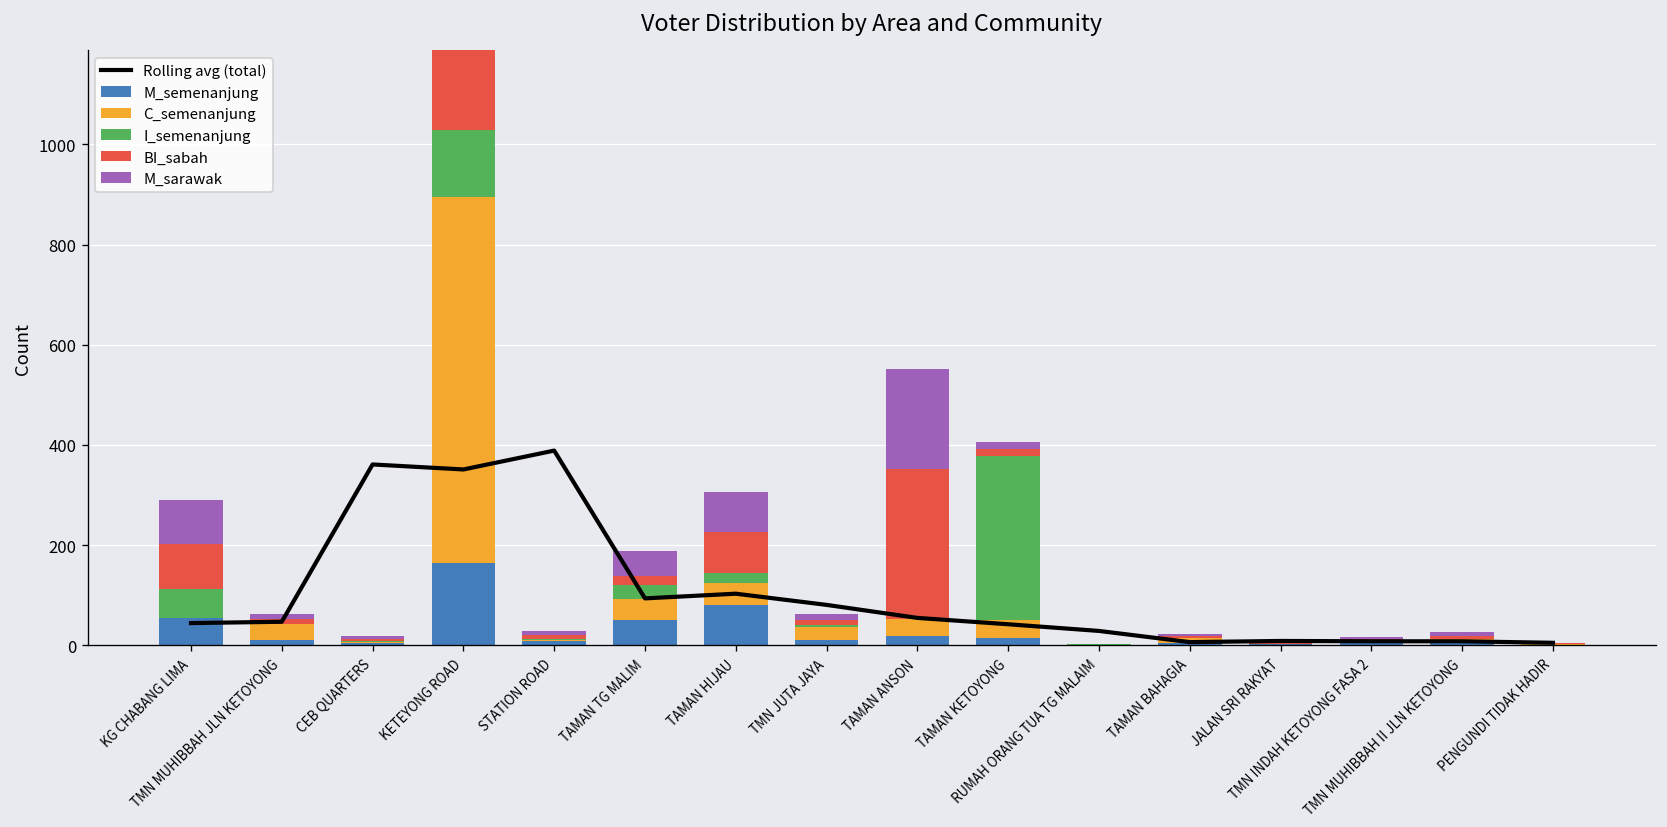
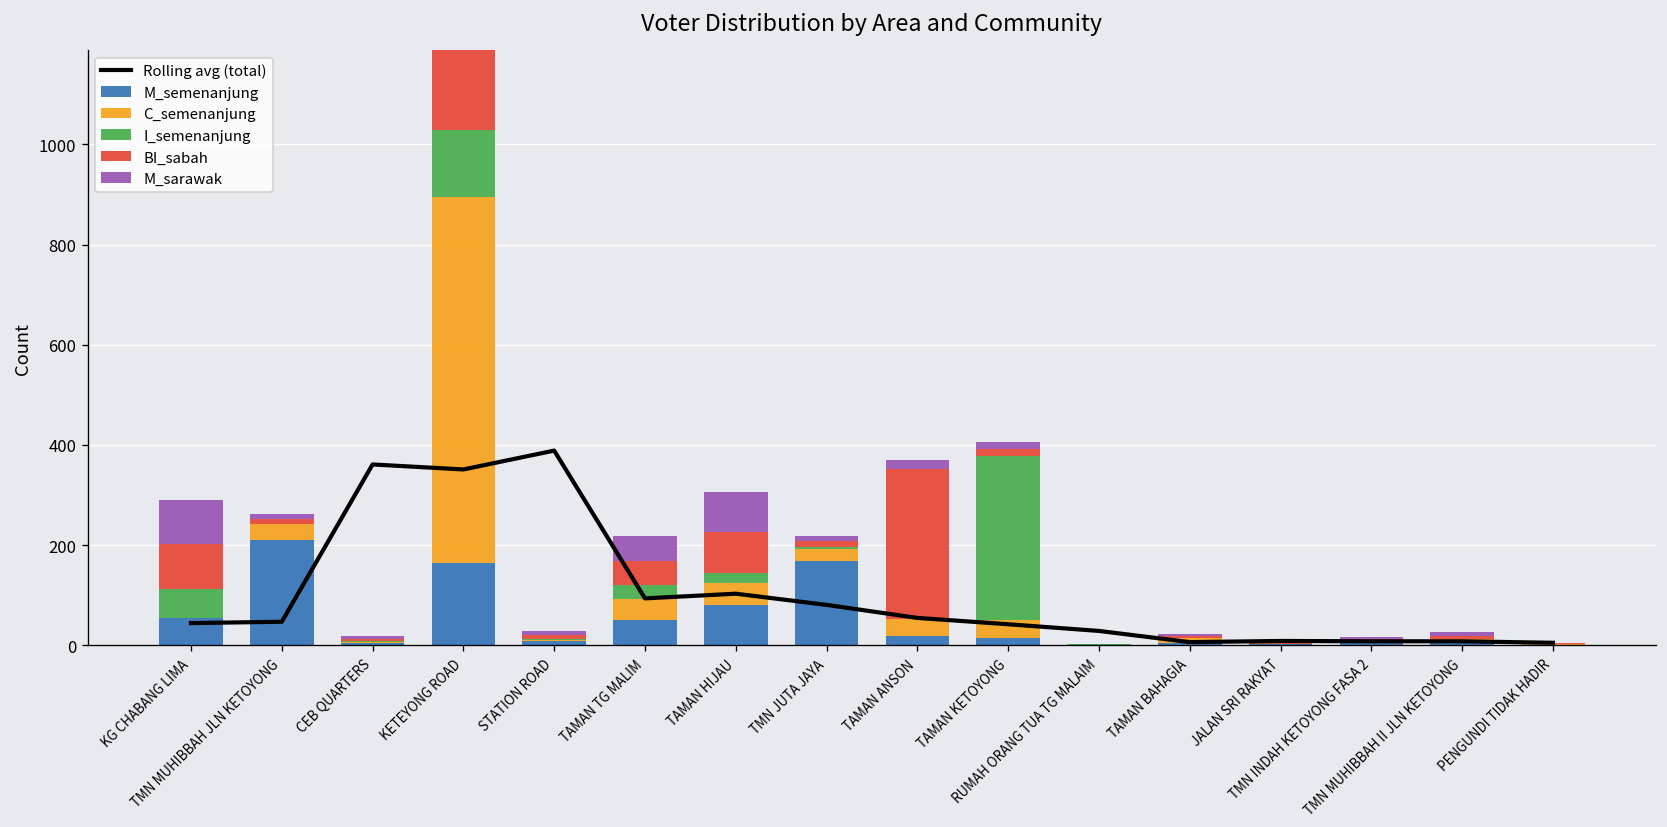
  {
    "M_semenanjung": {
      "KG CHABANG LIMA": 50,
-     "TMN MUHIBBAH JLN KETOYONG": 10,
+     "TMN MUHIBBAH JLN KETOYONG": 210,
      "KETEYONG ROAD": 170,
      "STATION ROAD": 10,
      "TAMAN TG MALIM": 50,
      "TAMAN HIJAU": 80,
-     "TMN JUTA JAYA": 10,
+     "TMN JUTA JAYA": 170,
      "TAMAN ANSON": 20,
      "TAMAN KETOYONG": 10,
      "RUMAH ORANG TUA TG MALAIM": 0,
      "TMN MUHIBBAH II JLN KETOYONG": 10
    },
    "Rolling avg (total)": {
      "KG CHABANG LIMA": 40,
      "TMN MUHIBBAH JLN KETOYONG": 50,
      "CEB QUARTERS": 360,
      "KETEYONG ROAD": 350,
      "STATION ROAD": 390,
      "TAMAN TG MALIM": 90,
      "TAMAN HIJAU": 100,
      "TMN JUTA JAYA": 80,
      "TAMAN ANSON": 50,
      "TAMAN KETOYONG": 40,
      "RUMAH ORANG TUA TG MALAIM": 30,
      "TAMAN BAHAGIA": 10,
      "JALAN SRI RAKYAT": 10,
      "TMN INDAH KETOYONG FASA 2": 10,
      "TMN MUHIBBAH II JLN KETOYONG": 10,
      "PENGUNDI TIDAK HADIR": 10
    },
    "C_semenanjung": {
      "TMN MUHIBBAH JLN KETOYONG": 30,
      "KETEYONG ROAD": 730,
      "TAMAN TG MALIM": 40,
      "TAMAN HIJAU": 40,
      "TMN JUTA JAYA": 30,
      "TAMAN ANSON": 30,
      "TAMAN KETOYONG": 40,
      "TAMAN BAHAGIA": 10,
      "JALAN SRI RAKYAT": 0
    },
    "I_semenanjung": {
      "KG CHABANG LIMA": 60,
      "TMN MUHIBBAH JLN KETOYONG": 0,
      "KETEYONG ROAD": 130,
      "TAMAN TG MALIM": 30,
      "TAMAN HIJAU": 20,
      "TAMAN ANSON": 0,
      "TAMAN KETOYONG": 330,
      "TAMAN BAHAGIA": 0,
      "JALAN SRI RAKYAT": 0,
      "TMN MUHIBBAH II JLN KETOYONG": 0,
      "PENGUNDI TIDAK HADIR": 0
    },
    "BI_sabah": {
      "KG CHABANG LIMA": 90,
      "TMN MUHIBBAH JLN KETOYONG": 10,
      "STATION ROAD": 10,
-     "TAMAN TG MALIM": 20,
+     "TAMAN TG MALIM": 50,
      "TAMAN HIJAU": 80,
      "TMN JUTA JAYA": 10,
      "TAMAN ANSON": 300,
      "TAMAN KETOYONG": 10,
      "RUMAH ORANG TUA TG MALAIM": 0,
      "TMN MUHIBBAH II JLN KETOYONG": 10
    },
    "M_sarawak": {
      "KG CHABANG LIMA": 90,
      "TMN MUHIBBAH JLN KETOYONG": 10,
      "STATION ROAD": 10,
      "TAMAN TG MALIM": 50,
      "TAMAN HIJAU": 80,
      "TMN JUTA JAYA": 10,
-     "TAMAN ANSON": 200,
+     "TAMAN ANSON": 20,
      "TAMAN KETOYONG": 10,
      "RUMAH ORANG TUA TG MALAIM": 0,
      "TMN MUHIBBAH II JLN KETOYONG": 10
    }
  }
